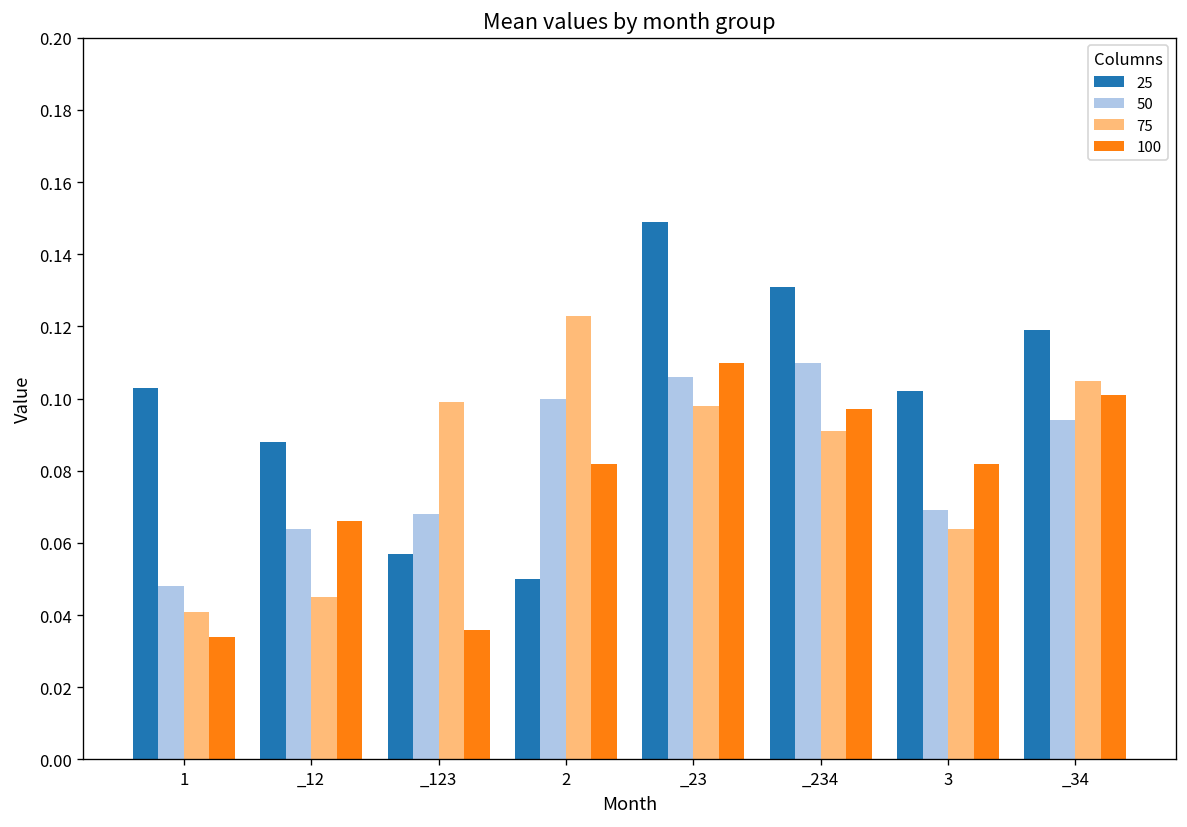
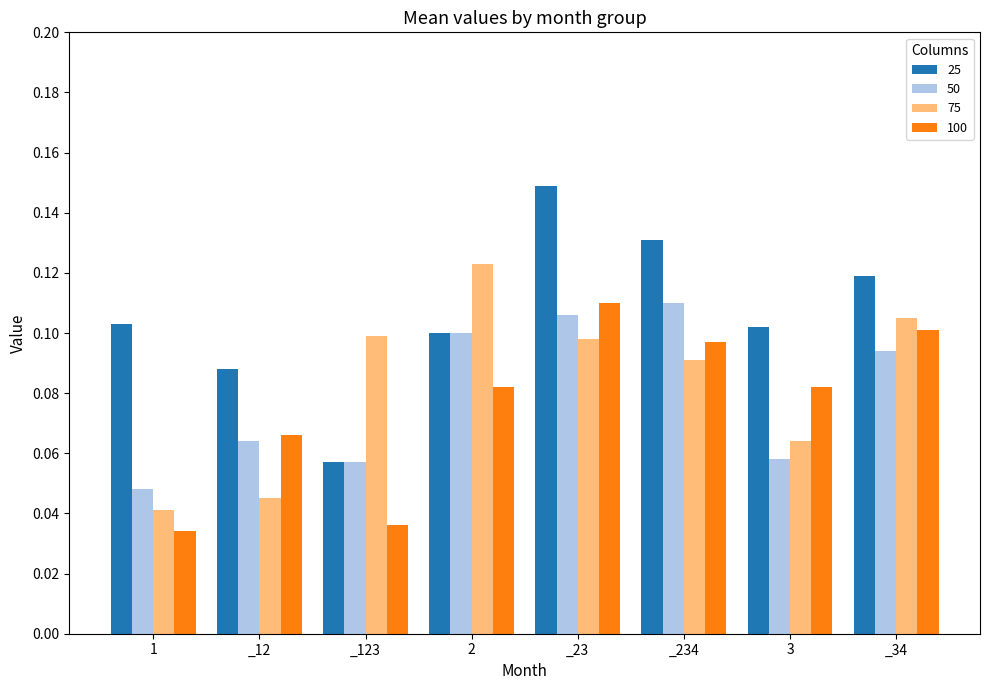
  {
    "25": {
      "1": 0.103,
      "_12": 0.088,
      "_123": 0.057,
-     "2": 0.05,
+     "2": 0.10,
      "_23": 0.149,
      "_234": 0.131,
      "3": 0.102,
      "_34": 0.119
    },
    "50": {
      "1": 0.048,
      "_12": 0.064,
-     "_123": 0.068,
+     "_123": 0.057,
      "2": 0.100,
      "_23": 0.106,
      "_234": 0.110,
-     "3": 0.069,
+     "3": 0.058,
      "_34": 0.094
    },
    "75": {
      "1": 0.041,
      "_12": 0.045,
      "_123": 0.099,
      "2": 0.123,
      "_23": 0.098,
      "_234": 0.091,
      "3": 0.064,
      "_34": 0.105
    },
    "100": {
      "1": 0.034,
      "_12": 0.066,
      "_123": 0.036,
      "2": 0.082,
      "_23": 0.110,
      "_234": 0.097,
      "3": 0.082,
      "_34": 0.101
    }
  }
